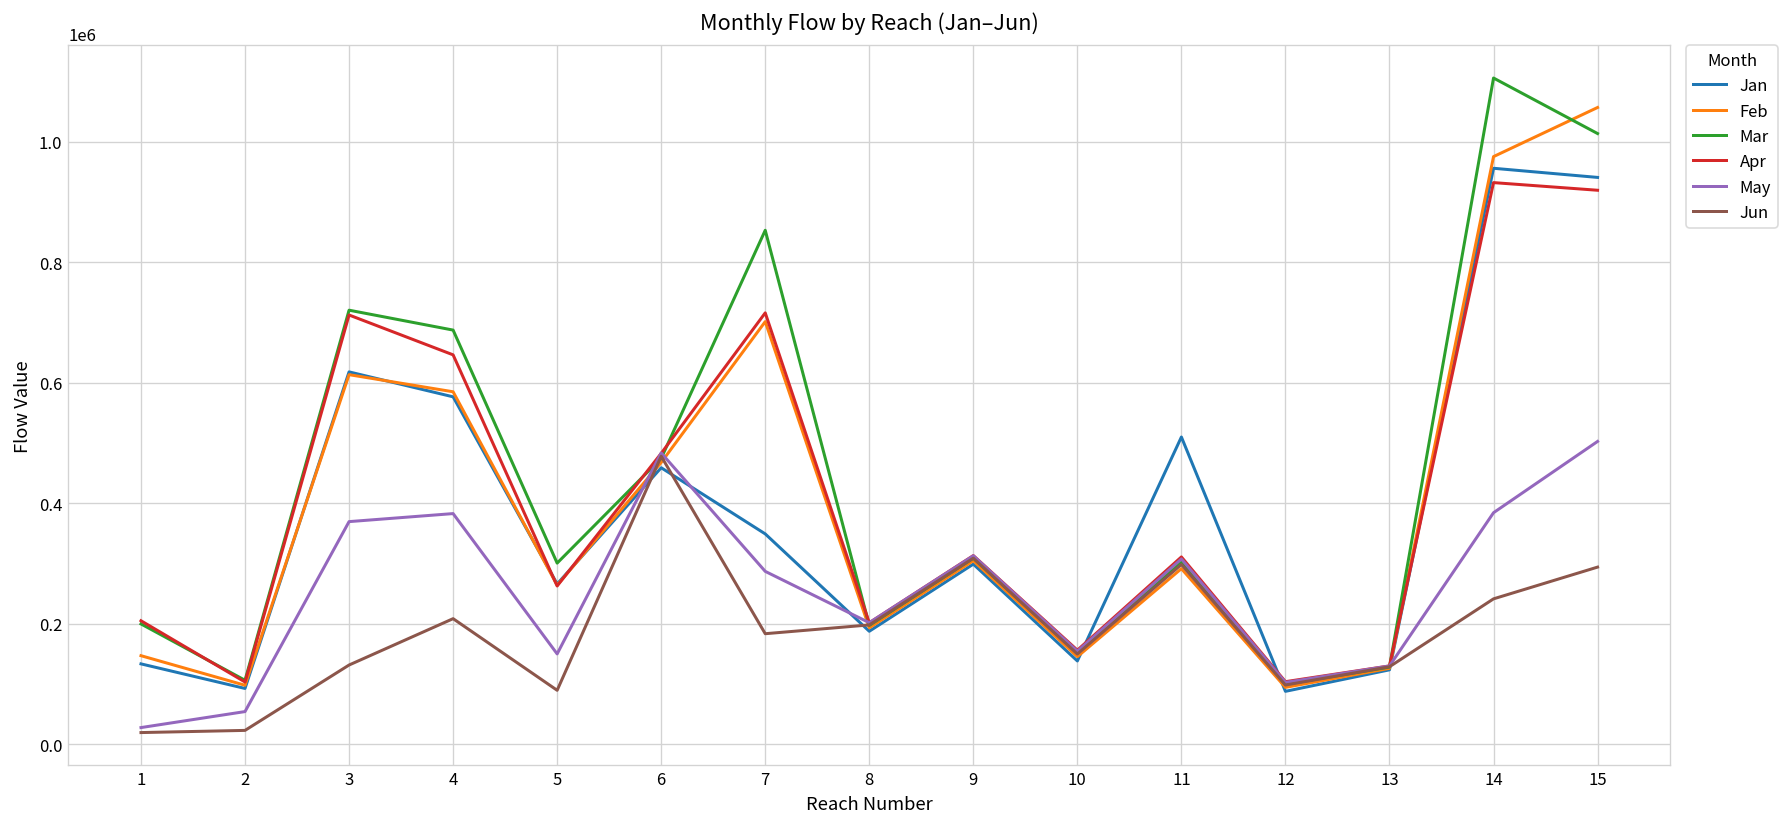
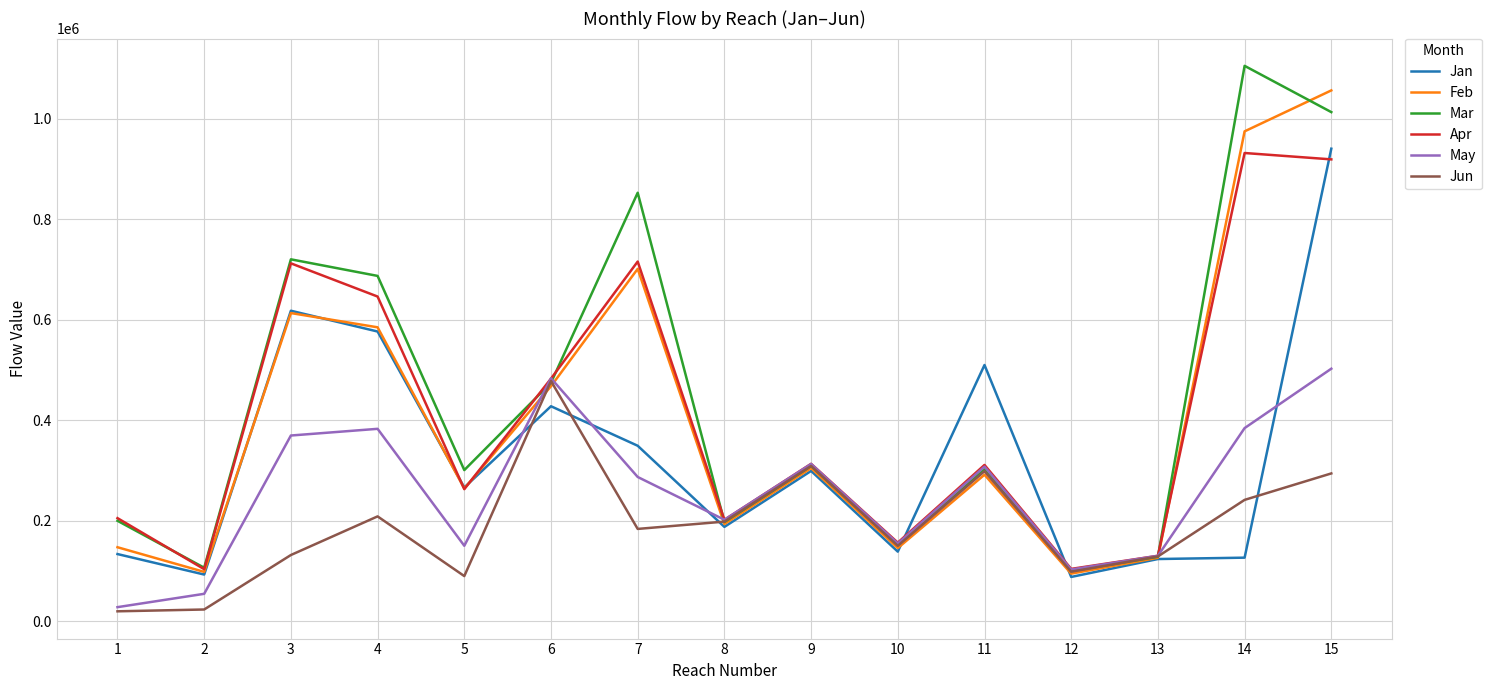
  {
    "Jan": {
      "1": 130000,
      "2": 90000,
      "4": 580000,
-     "6": 460000,
+     "6": 430000,
      "7": 350000,
      "8": 190000,
      "9": 300000,
      "10": 140000,
      "11": 510000,
      "12": 90000,
-     "14": 960000,
+     "14": 130000,
      "15": 940000
    },
    "Feb": {
      "1": 150000,
      "2": 100000,
      "4": 580000,
      "6": 470000,
      "7": 700000,
      "11": 290000,
      "14": 970000,
      "15": 1060000
    },
    "Mar": {
      "1": 200000,
      "3": 720000,
      "4": 690000,
      "5": 300000,
      "7": 850000,
      "14": 1110000,
      "15": 1010000
    },
    "Apr": {
      "1": 200000,
      "3": 710000,
      "4": 650000,
      "7": 720000,
      "14": 930000,
      "15": 920000
    },
    "May": {
      "1": 30000,
      "2": 50000,
      "3": 370000,
      "4": 380000,
      "5": 150000,
      "7": 290000,
      "14": 380000,
      "15": 500000
    },
    "Jun": {
      "1": 20000,
      "2": 20000,
      "3": 130000,
      "4": 210000,
      "5": 90000,
      "7": 180000,
      "14": 240000,
      "15": 290000
    }
  }
